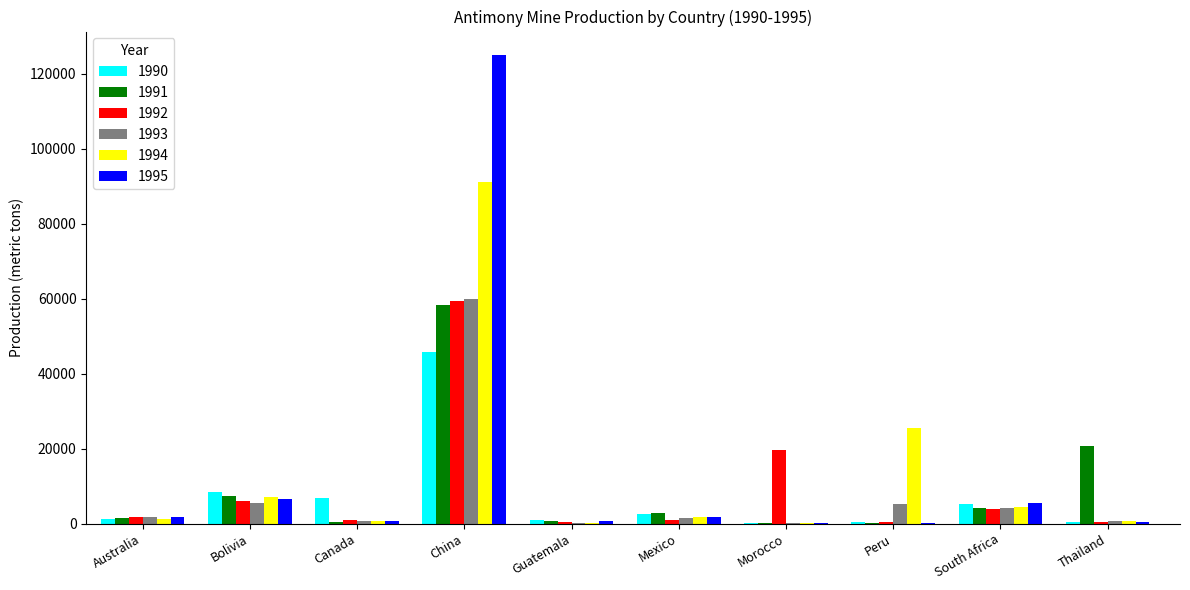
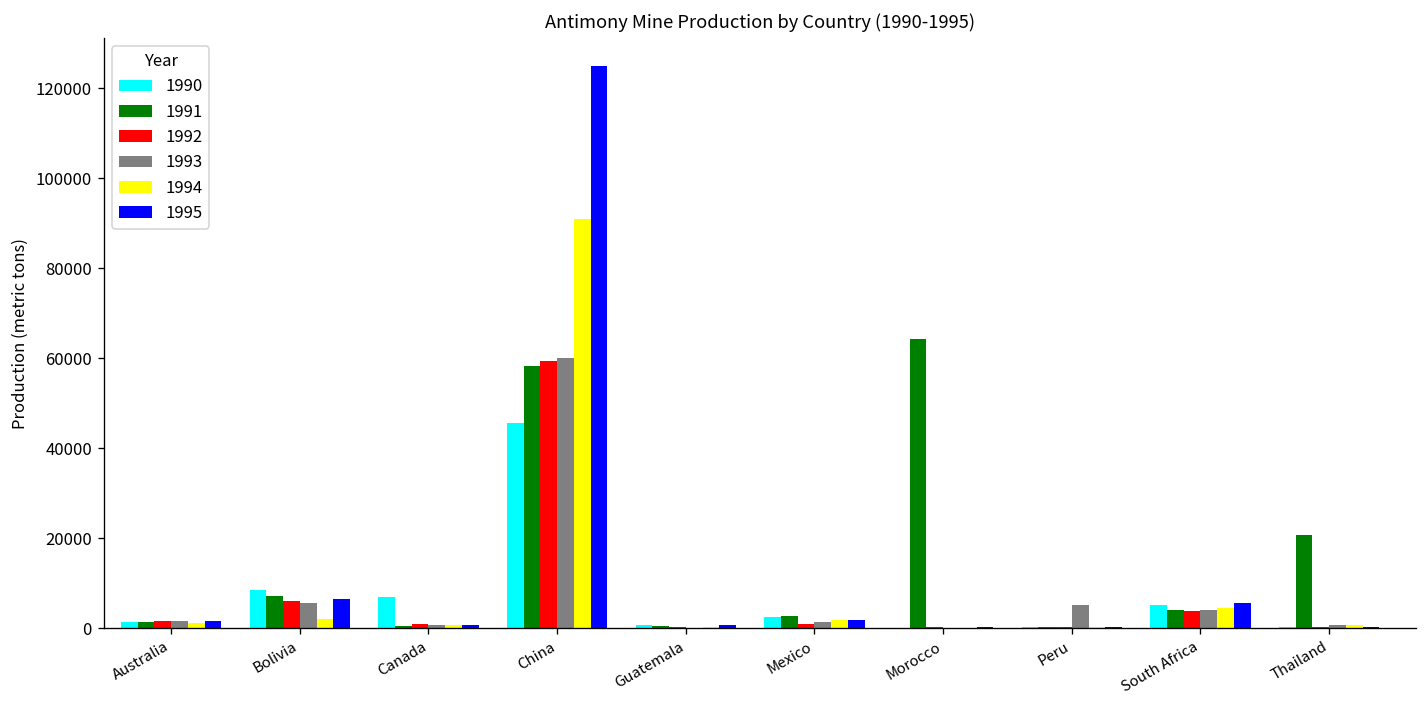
  {
    "1990": {
      "Australia": 1000,
      "Bolivia": 8000,
      "Canada": 7000,
      "China": 46000,
      "Guatemala": 1000,
      "Mexico": 3000,
      "South Africa": 5000
    },
    "1991": {
      "Australia": 2000,
      "Bolivia": 7000,
      "China": 58000,
      "Mexico": 3000,
-     "Morocco": 0,
+     "Morocco": 64000,
      "South Africa": 4000,
      "Thailand": 21000
    },
    "1992": {
      "Australia": 2000,
      "Bolivia": 6000,
      "Canada": 1000,
      "China": 59000,
      "Mexico": 1000,
-     "Morocco": 20000,
+     "Morocco": 0,
      "South Africa": 4000
    },
    "1993": {
      "Australia": 2000,
      "Bolivia": 6000,
      "Canada": 1000,
      "China": 60000,
      "Mexico": 1000,
      "Peru": 5000,
      "South Africa": 4000,
      "Thailand": 1000
    },
    "1994": {
      "Australia": 1000,
-     "Bolivia": 7000,
+     "Bolivia": 2000,
      "China": 91000,
      "Mexico": 2000,
-     "Peru": 25000,
+     "Peru": 0,
      "South Africa": 5000,
      "Thailand": 1000
    },
    "1995": {
      "Australia": 2000,
      "Bolivia": 6000,
      "Canada": 1000,
      "China": 125000,
      "Guatemala": 1000,
      "Mexico": 2000,
      "South Africa": 6000
    }
  }
